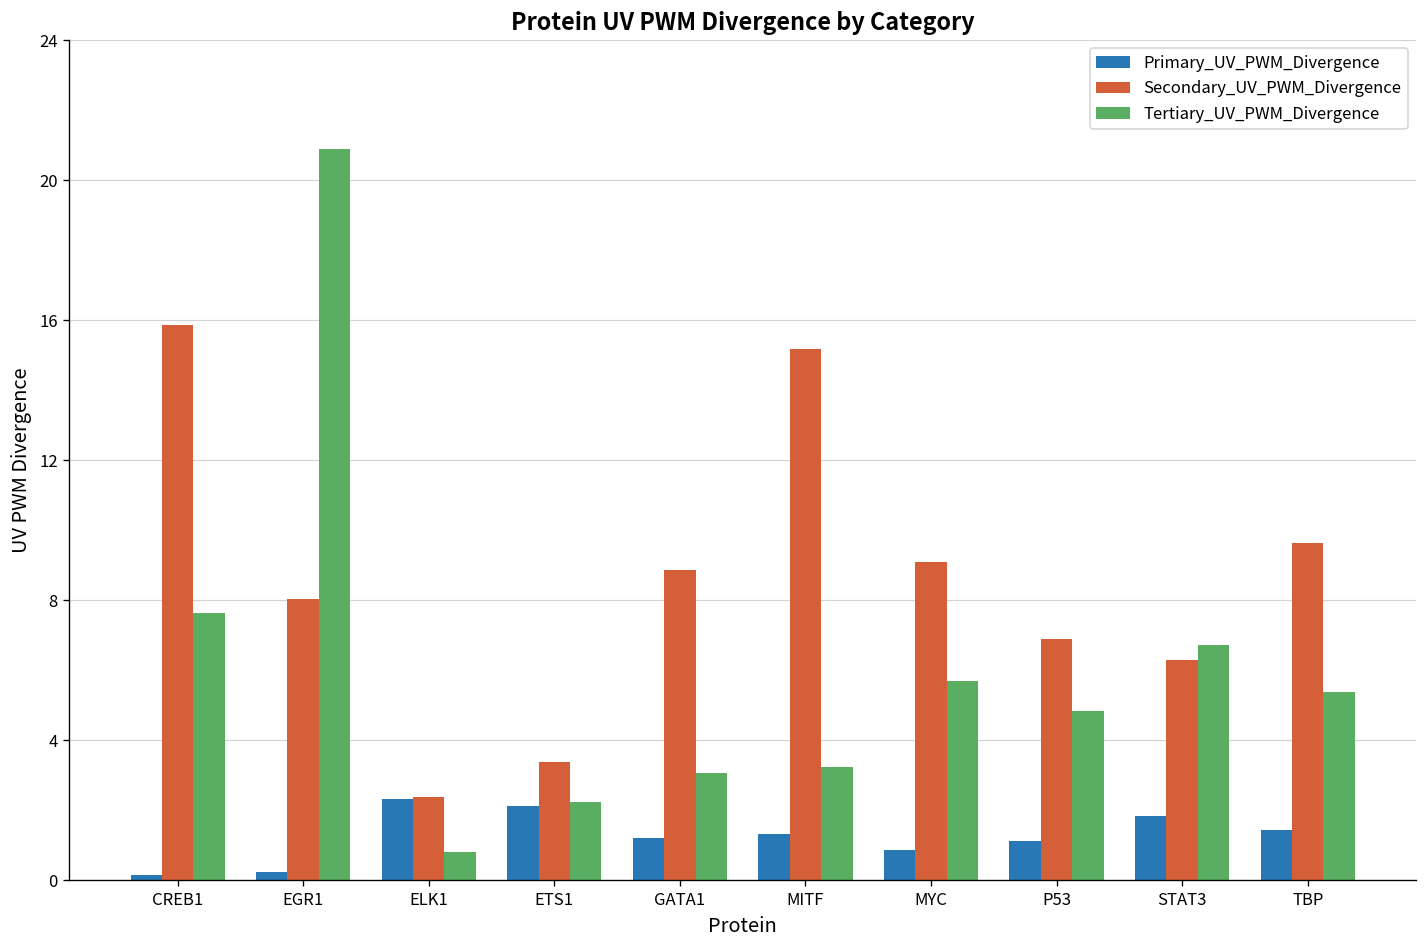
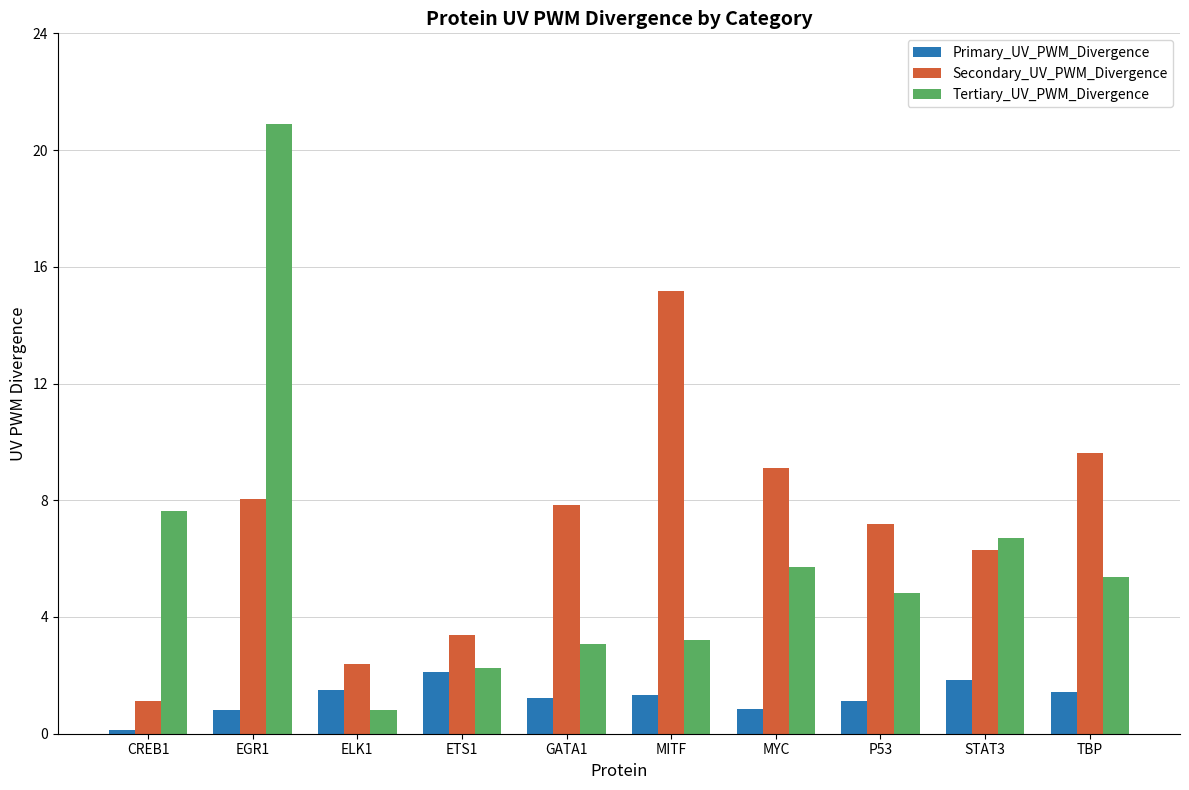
  {
    "Primary_UV_PWM_Divergence": {
      "CREB1": 0.1,
-     "EGR1": 0.3,
-     "ELK1": 2.3,
+     "EGR1": 0.8,
+     "ELK1": 1.5,
      "ETS1": 2.1,
      "GATA1": 1.2,
      "MITF": 1.3,
      "MYC": 0.9,
      "P53": 1.1,
      "STAT3": 1.8,
      "TBP": 1.4
    },
    "Secondary_UV_PWM_Divergence": {
-     "CREB1": 15.9,
+     "CREB1": 1.1,
      "EGR1": 8.0,
      "ELK1": 2.4,
      "ETS1": 3.4,
-     "GATA1": 8.9,
+     "GATA1": 7.8,
      "MITF": 15.2,
      "MYC": 9.1,
-     "P53": 6.9,
+     "P53": 7.2,
      "STAT3": 6.3,
      "TBP": 9.6
    },
    "Tertiary_UV_PWM_Divergence": {
      "CREB1": 7.6,
      "EGR1": 20.9,
      "ELK1": 0.8,
      "ETS1": 2.2,
      "GATA1": 3.1,
      "MITF": 3.2,
      "MYC": 5.7,
      "P53": 4.8,
      "STAT3": 6.7,
      "TBP": 5.4
    }
  }
